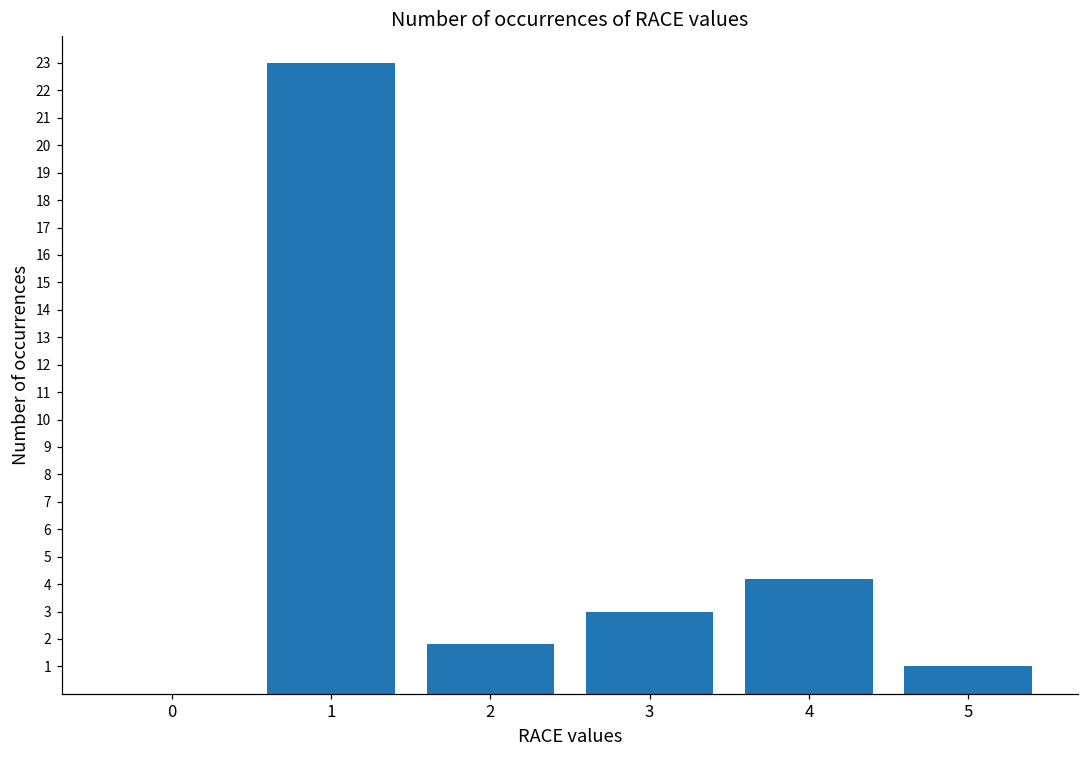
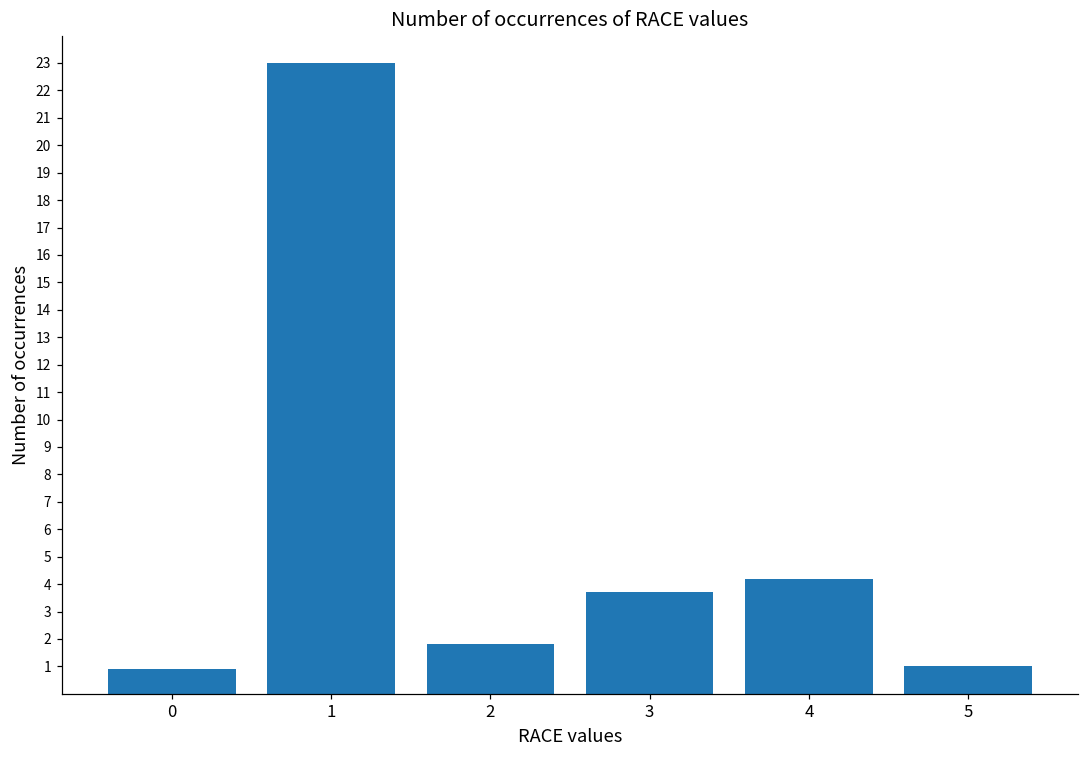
  {
-   "0": 0.0,
+   "0": 0.9,
    "1": 23.0,
    "2": 1.8,
-   "3": 3.0,
+   "3": 3.7,
    "4": 4.2,
    "5": 1.0
  }
